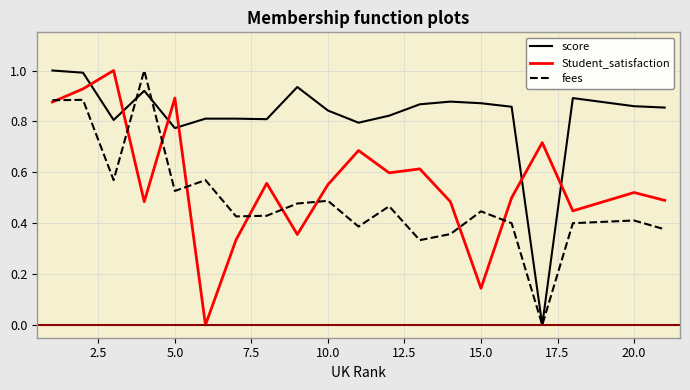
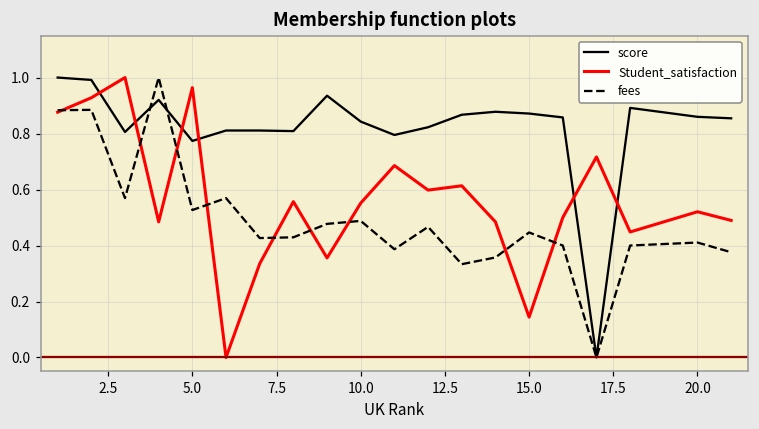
  {
    "Student_satisfaction": {
-     "5.0": 0.89,
+     "5.0": 0.96,
      "10.0": 0.55,
      "15.0": 0.14,
      "20.0": 0.52
    }
  }
